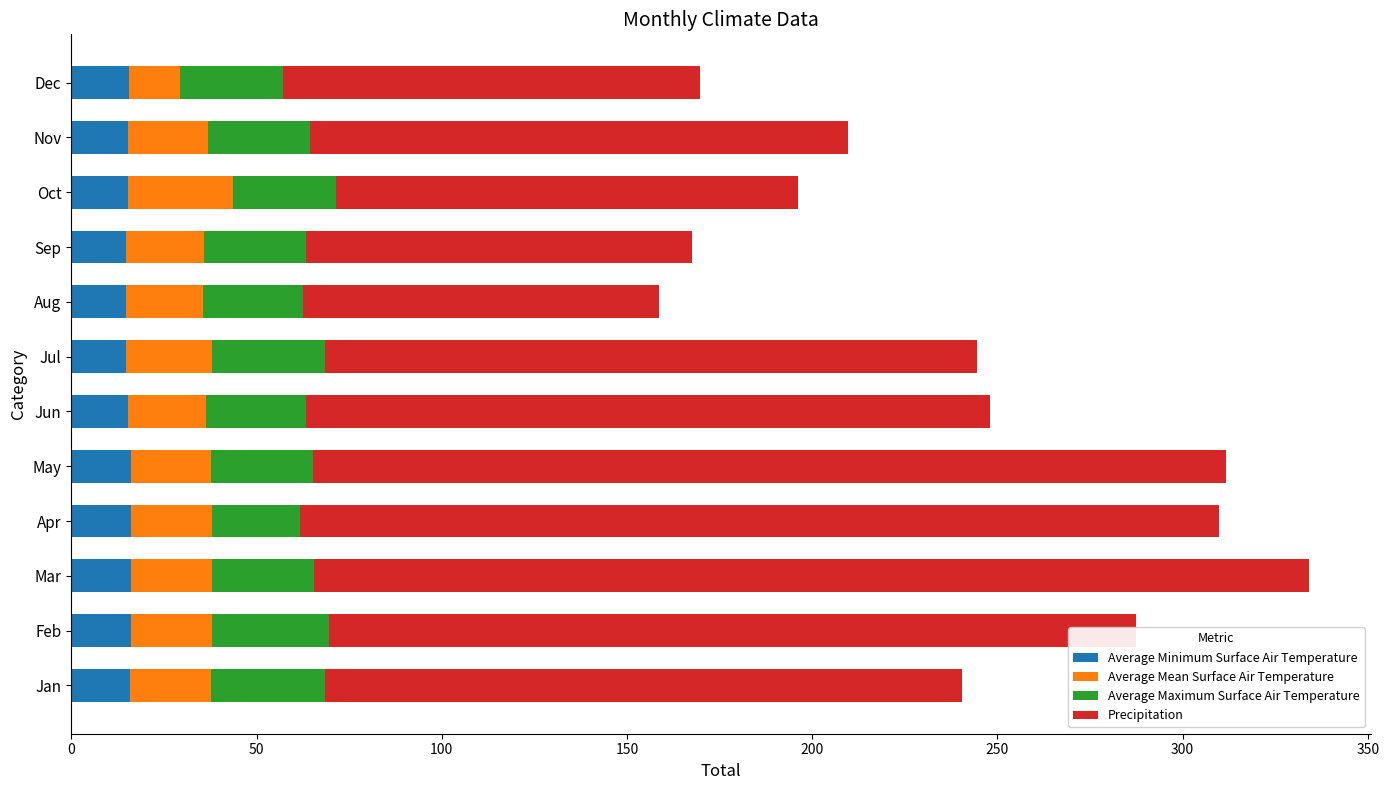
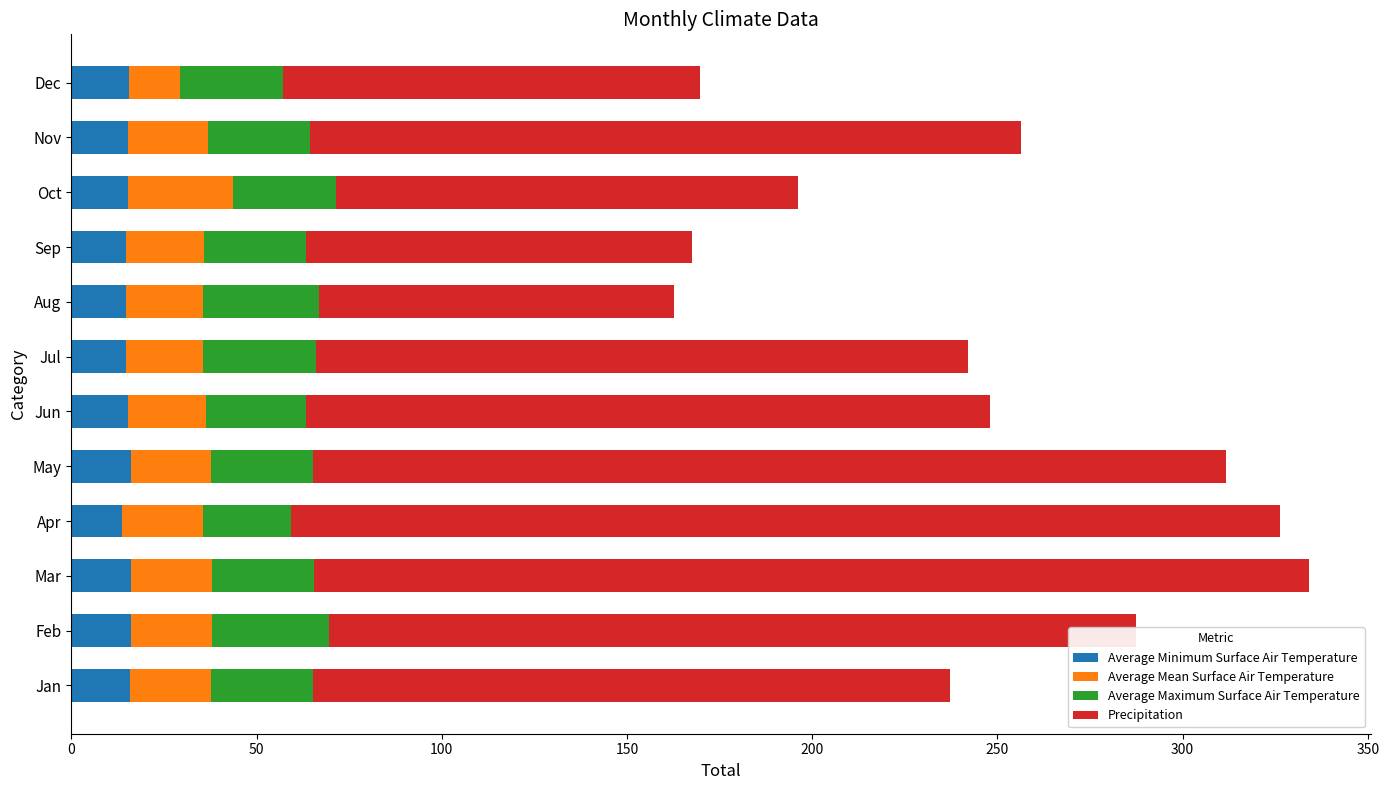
  {
    "Average Minimum Surface Air Temperature": {
      "Dec": 15,
      "Nov": 15,
      "Oct": 15,
      "Sep": 15,
      "Aug": 15,
      "Jul": 15,
      "Jun": 15,
      "May": 16,
-     "Apr": 16,
+     "Apr": 14,
      "Mar": 16,
      "Feb": 16,
      "Jan": 16
    },
    "Average Mean Surface Air Temperature": {
      "Dec": 14,
      "Nov": 22,
      "Oct": 28,
      "Sep": 21,
      "Aug": 21,
-     "Jul": 23,
+     "Jul": 21,
      "Jun": 21,
      "May": 22,
      "Apr": 22,
      "Mar": 22,
      "Feb": 22,
      "Jan": 22
    },
    "Average Maximum Surface Air Temperature": {
      "Dec": 28,
      "Nov": 28,
      "Oct": 28,
      "Sep": 27,
-     "Aug": 27,
+     "Aug": 31,
      "Jul": 31,
      "Jun": 27,
      "May": 27,
      "Apr": 24,
      "Mar": 28,
      "Feb": 32,
-     "Jan": 31
+     "Jan": 28
    },
    "Precipitation": {
      "Dec": 112,
-     "Nov": 145,
+     "Nov": 192,
      "Oct": 125,
      "Sep": 104,
      "Aug": 96,
      "Jul": 176,
      "Jun": 185,
      "May": 247,
-     "Apr": 248,
+     "Apr": 267,
      "Mar": 269,
      "Jan": 172
    }
  }
